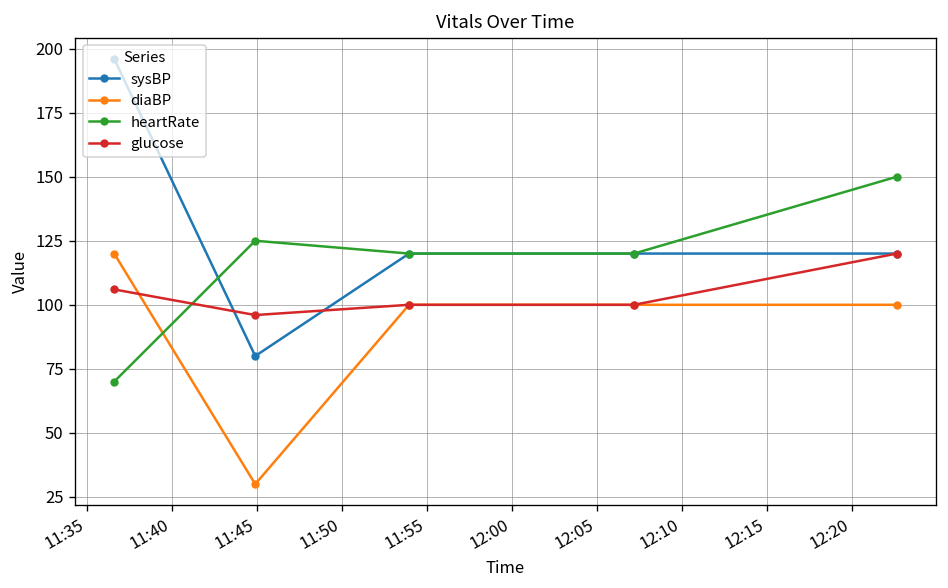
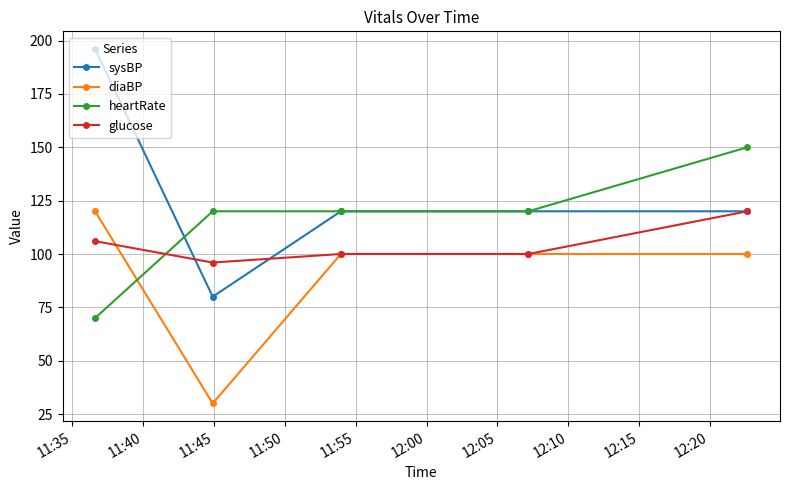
  {
    "sysBP": {
      "11:45": 80
    },
    "diaBP": {
      "11:45": 30
    },
    "heartRate": {
-     "11:45": 125
+     "11:45": 120
    },
    "glucose": {
      "11:45": 96
    }
  }
